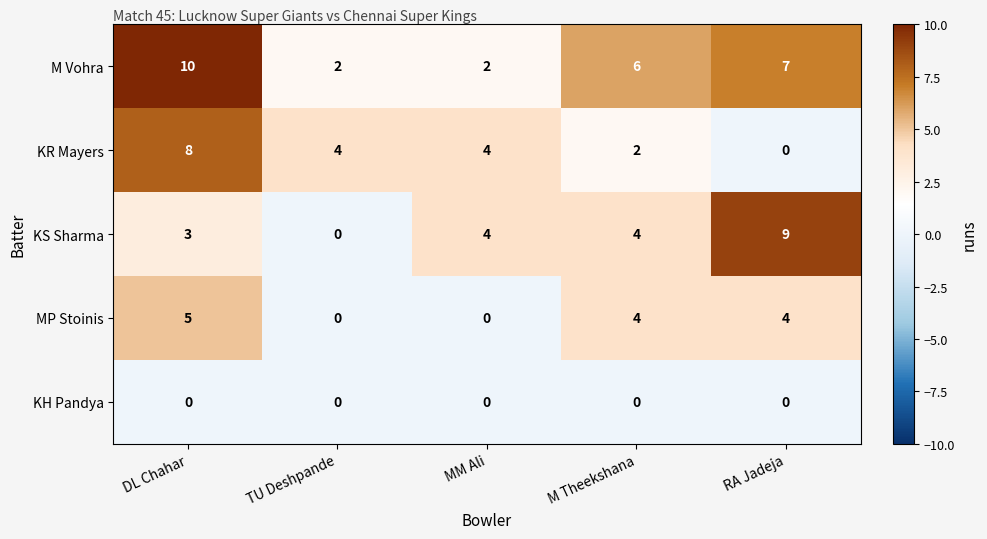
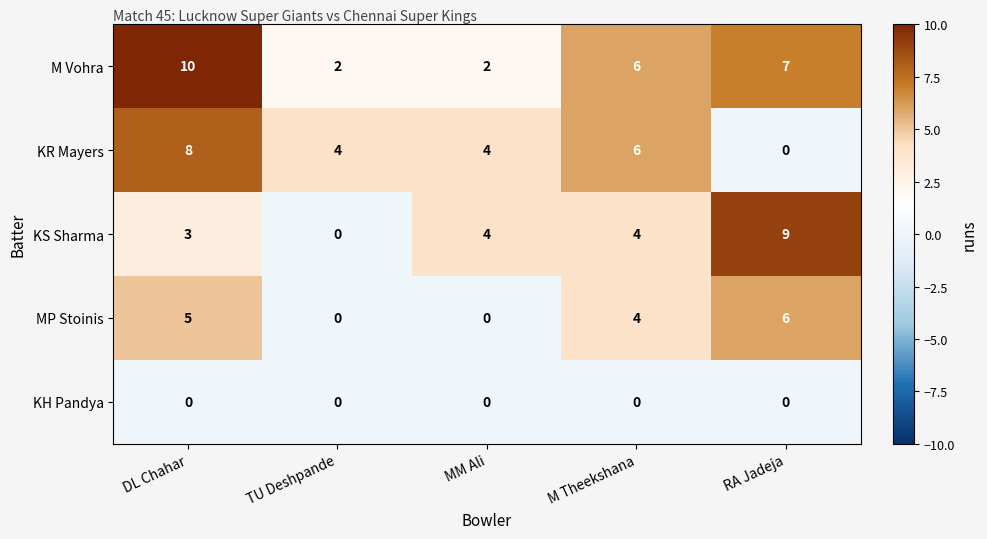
  {
    "M Vohra": {
      "DL Chahar": 10,
      "TU Deshpande": 2,
      "MM Ali": 2,
      "M Theekshana": 6,
      "RA Jadeja": 7
    },
    "KR Mayers": {
      "DL Chahar": 8,
      "TU Deshpande": 4,
      "MM Ali": 4,
-     "M Theekshana": 2,
+     "M Theekshana": 6,
      "RA Jadeja": 0
    },
    "KS Sharma": {
      "DL Chahar": 3,
      "TU Deshpande": 0,
      "MM Ali": 4,
      "M Theekshana": 4,
      "RA Jadeja": 9
    },
    "MP Stoinis": {
      "DL Chahar": 5,
      "TU Deshpande": 0,
      "MM Ali": 0,
      "M Theekshana": 4,
-     "RA Jadeja": 4
+     "RA Jadeja": 6
    },
    "KH Pandya": {
      "DL Chahar": 0,
      "TU Deshpande": 0,
      "MM Ali": 0,
      "M Theekshana": 0,
      "RA Jadeja": 0
    }
  }
